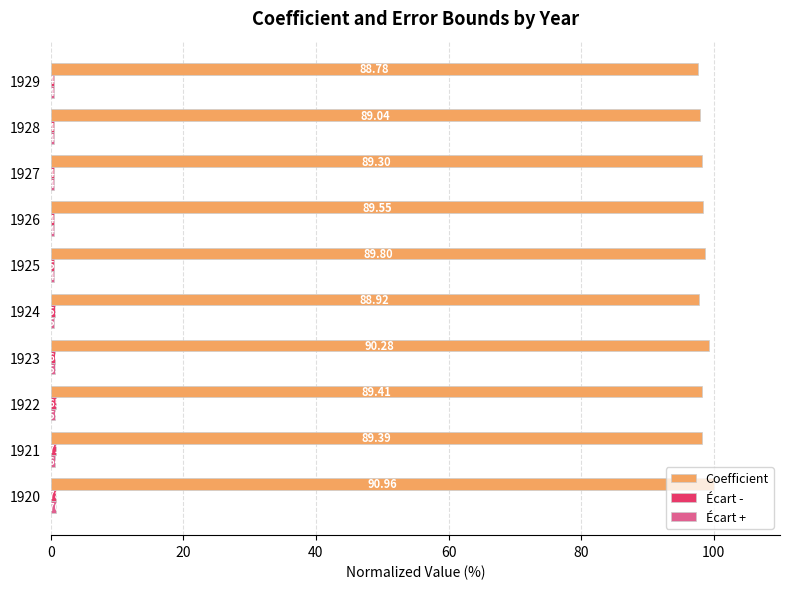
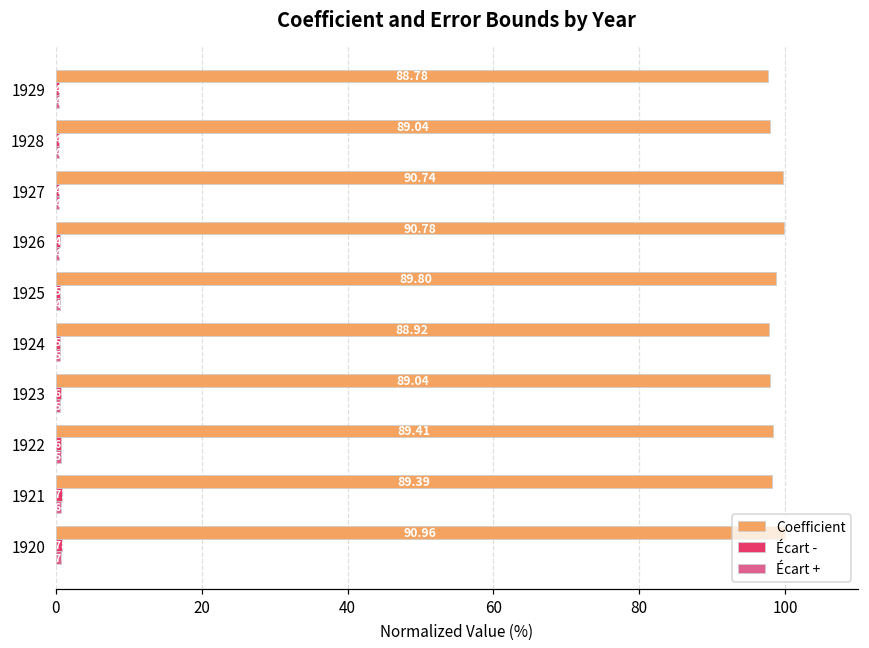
  {
    "Coefficient": {
-     "1927": 89.30,
-     "1926": 89.55,
-     "1923": 90.28
+     "1927": 90.74,
+     "1926": 90.78,
+     "1923": 89.04
    }
  }
